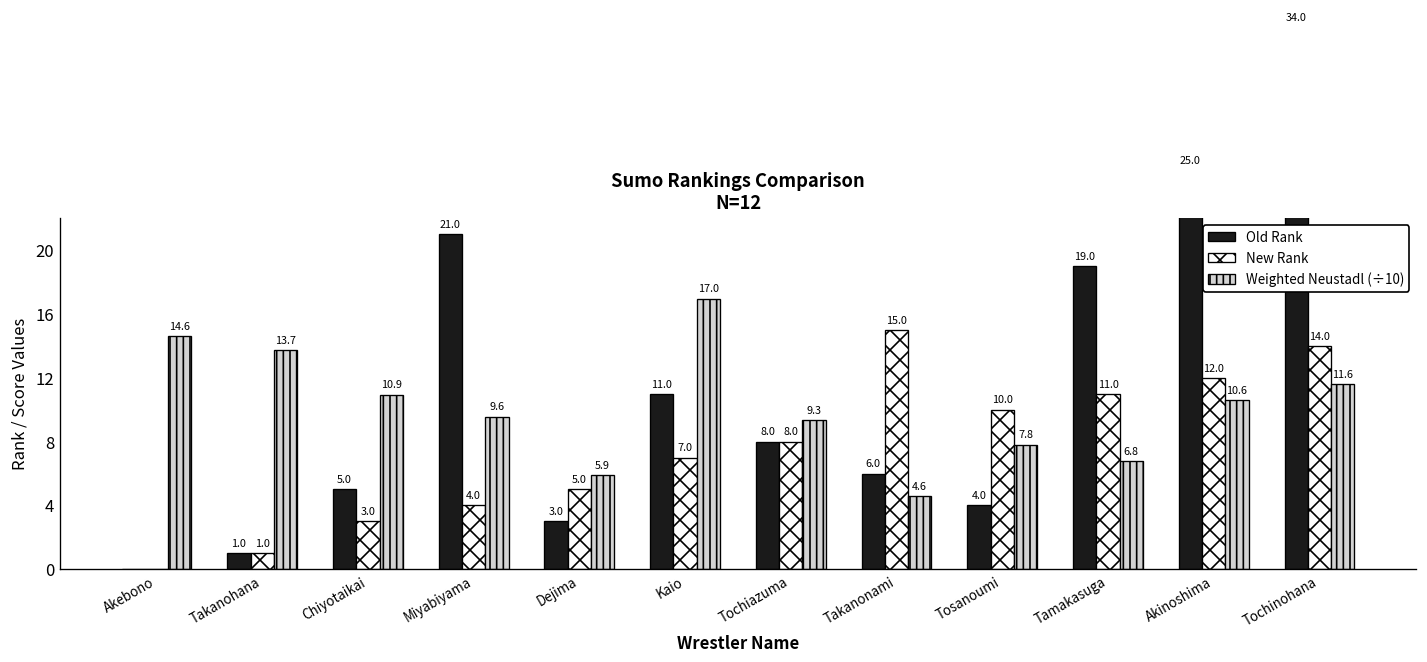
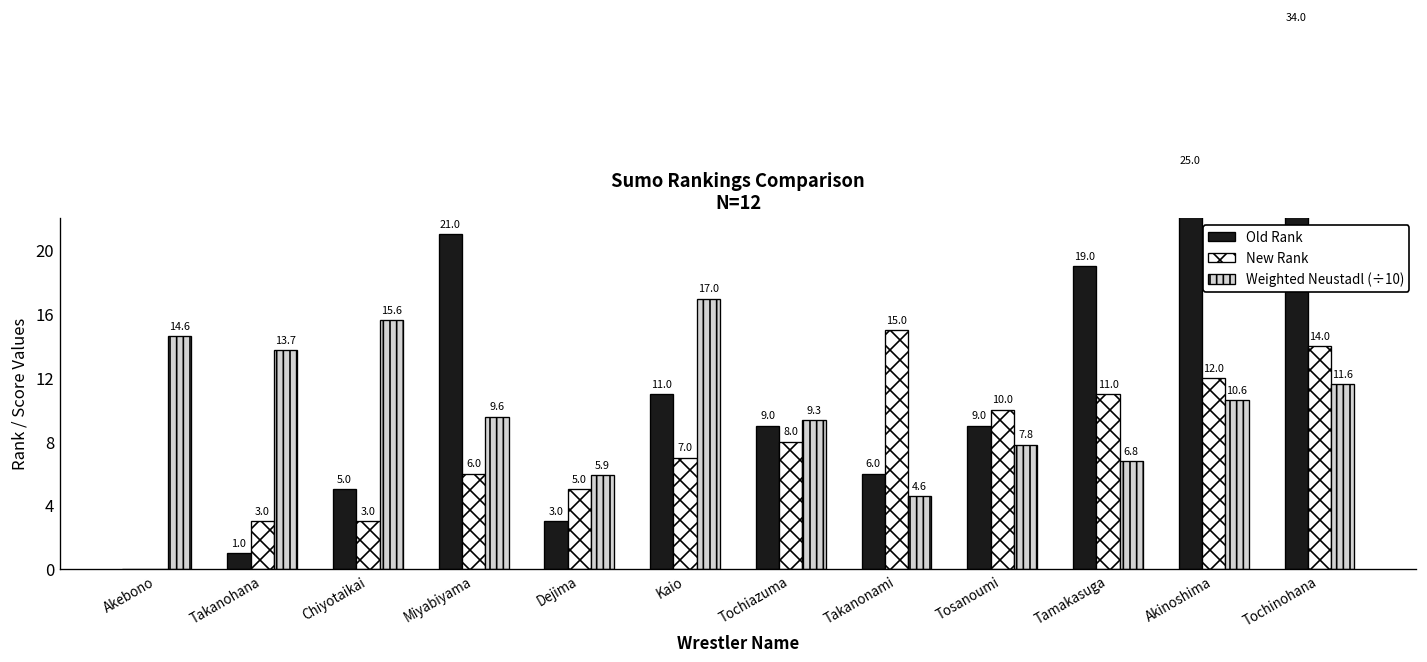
  {
    "Old Rank": {
      "Takanohana": 1.0,
      "Chiyotaikai": 5.0,
      "Miyabiyama": 21.0,
      "Dejima": 3.0,
      "Kaio": 11.0,
-     "Tochiazuma": 8.0,
+     "Tochiazuma": 9.0,
      "Takanonami": 6.0,
-     "Tosanoumi": 4.0,
+     "Tosanoumi": 9.0,
      "Tamakasuga": 19.0
    },
    "New Rank": {
-     "Takanohana": 1.0,
+     "Takanohana": 3.0,
      "Chiyotaikai": 3.0,
-     "Miyabiyama": 4.0,
+     "Miyabiyama": 6.0,
      "Dejima": 5.0,
      "Kaio": 7.0,
      "Tochiazuma": 8.0,
      "Takanonami": 15.0,
      "Tosanoumi": 10.0,
      "Tamakasuga": 11.0,
      "Akinoshima": 12.0,
      "Tochinohana": 14.0
    },
    "Weighted Neustadl (÷10)": {
      "Akebono": 14.6,
      "Takanohana": 13.7,
-     "Chiyotaikai": 10.9,
+     "Chiyotaikai": 15.6,
      "Miyabiyama": 9.6,
      "Dejima": 5.9,
      "Kaio": 17.0,
      "Tochiazuma": 9.3,
      "Takanonami": 4.6,
      "Tosanoumi": 7.8,
      "Tamakasuga": 6.8,
      "Akinoshima": 10.6,
      "Tochinohana": 11.6
    }
  }
